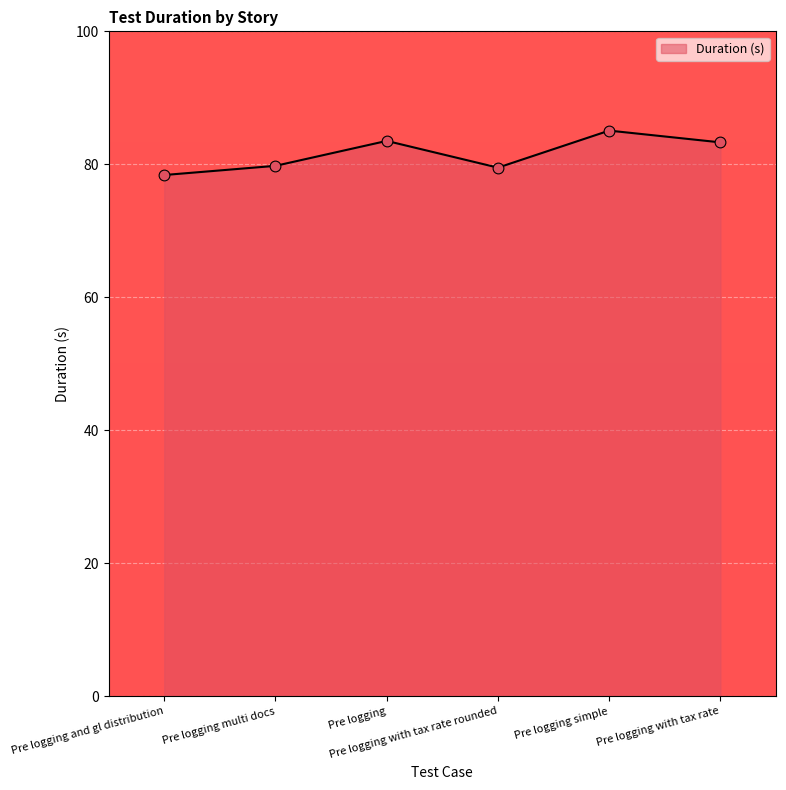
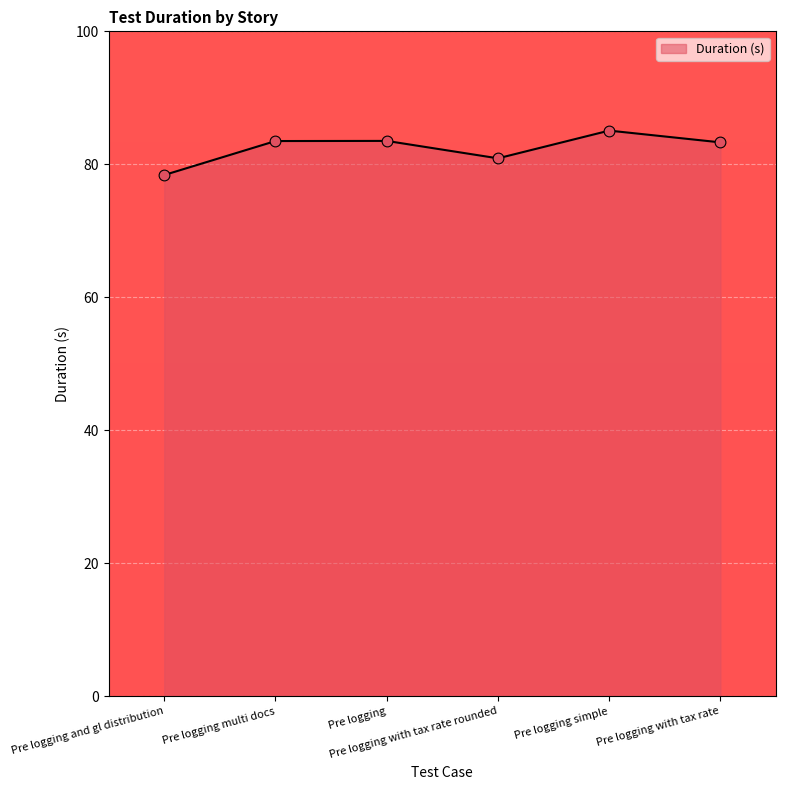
  {
    "Pre logging and gl distribution": 78,
-   "Pre logging multi docs": 80,
+   "Pre logging multi docs": 84,
    "Pre logging": 84,
-   "Pre logging with tax rate rounded": 80,
+   "Pre logging with tax rate rounded": 81,
    "Pre logging simple": 85,
    "Pre logging with tax rate": 83
  }
